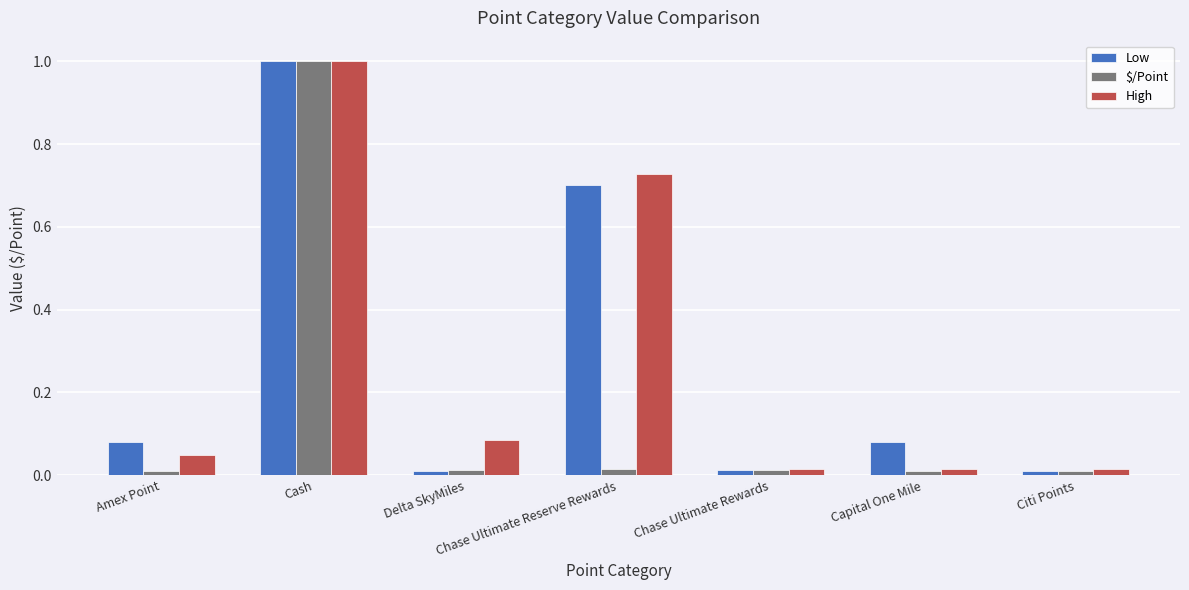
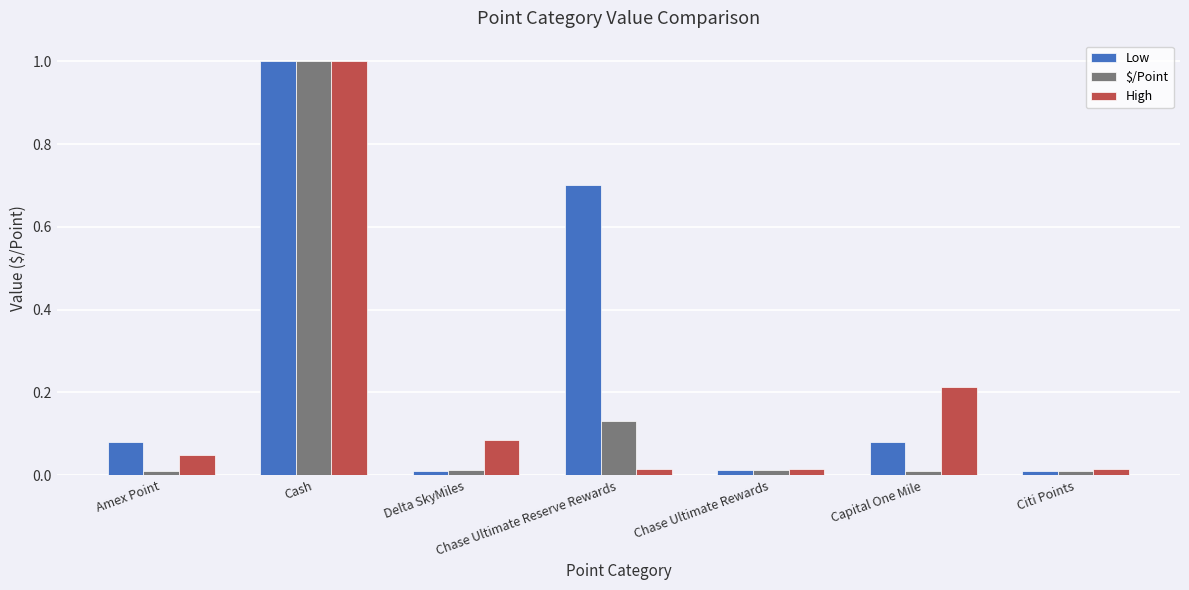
  {
    "Low": {
      "Amex Point": 0.08,
      "Cash": 1.00,
      "Delta SkyMiles": 0.01,
      "Chase Ultimate Reserve Rewards": 0.70,
      "Chase Ultimate Rewards": 0.01,
      "Capital One Mile": 0.08,
      "Citi Points": 0.01
    },
    "$/Point": {
      "Amex Point": 0.01,
      "Cash": 1.00,
      "Delta SkyMiles": 0.01,
-     "Chase Ultimate Reserve Rewards": 0.02,
+     "Chase Ultimate Reserve Rewards": 0.13,
      "Chase Ultimate Rewards": 0.01,
      "Capital One Mile": 0.01,
      "Citi Points": 0.01
    },
    "High": {
      "Amex Point": 0.05,
      "Cash": 1.00,
      "Delta SkyMiles": 0.09,
-     "Chase Ultimate Reserve Rewards": 0.73,
+     "Chase Ultimate Reserve Rewards": 0.02,
      "Chase Ultimate Rewards": 0.02,
-     "Capital One Mile": 0.02,
+     "Capital One Mile": 0.21,
      "Citi Points": 0.02
    }
  }
